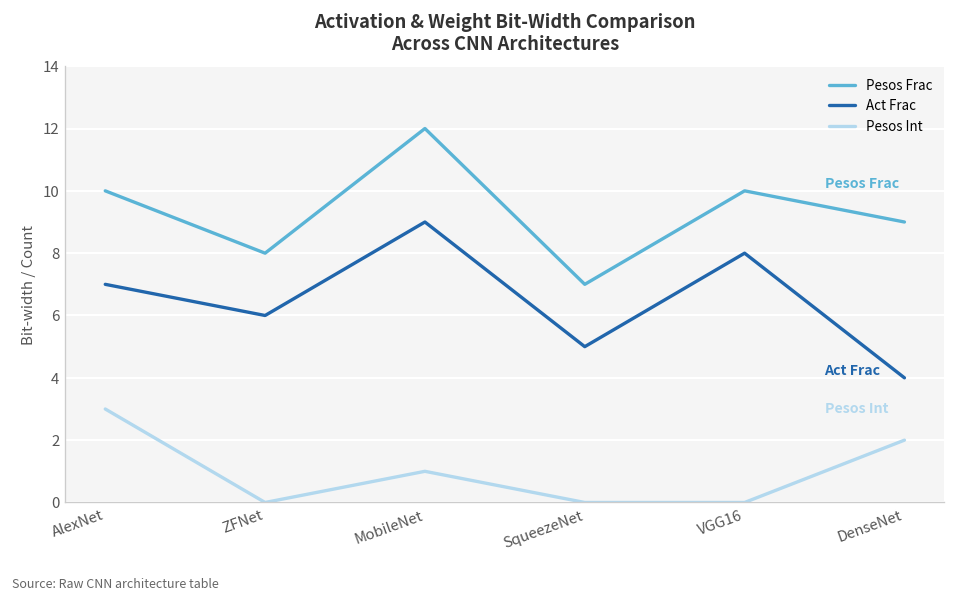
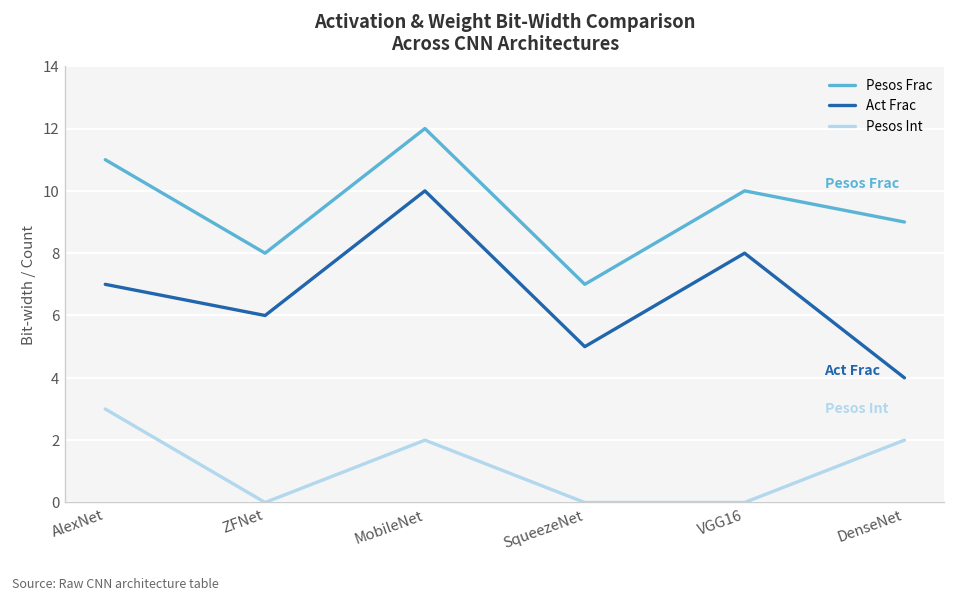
  {
    "Pesos Frac": {
-     "AlexNet": 10,
+     "AlexNet": 11,
      "ZFNet": 8,
      "MobileNet": 12,
      "SqueezeNet": 7,
      "VGG16": 10,
      "DenseNet": 9
    },
    "Act Frac": {
      "AlexNet": 7,
      "ZFNet": 6,
-     "MobileNet": 9,
+     "MobileNet": 10,
      "SqueezeNet": 5,
      "VGG16": 8,
      "DenseNet": 4
    },
    "Pesos Int": {
      "AlexNet": 3,
      "ZFNet": 0,
-     "MobileNet": 1,
+     "MobileNet": 2,
      "SqueezeNet": 0,
      "VGG16": 0,
      "DenseNet": 2
    }
  }
